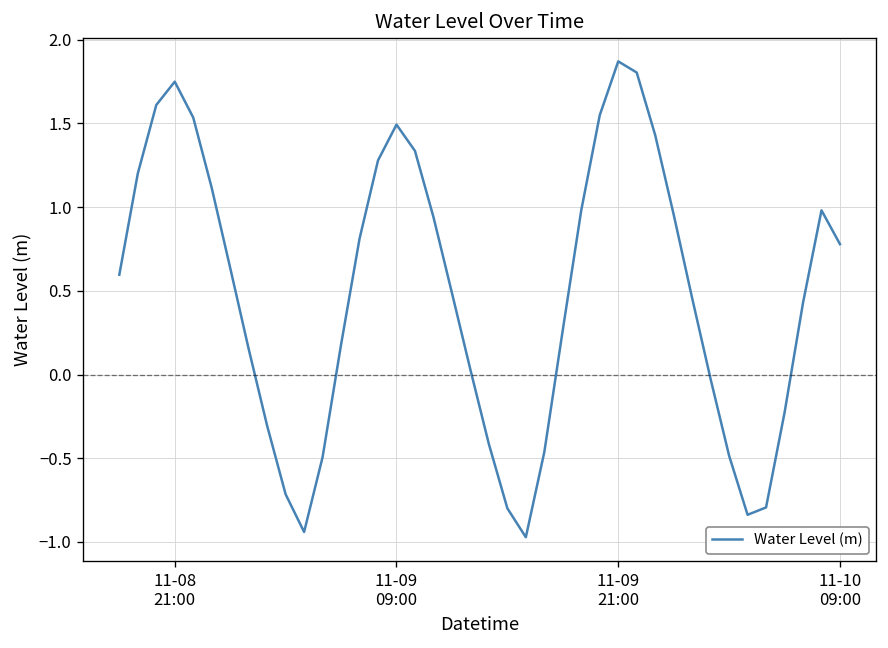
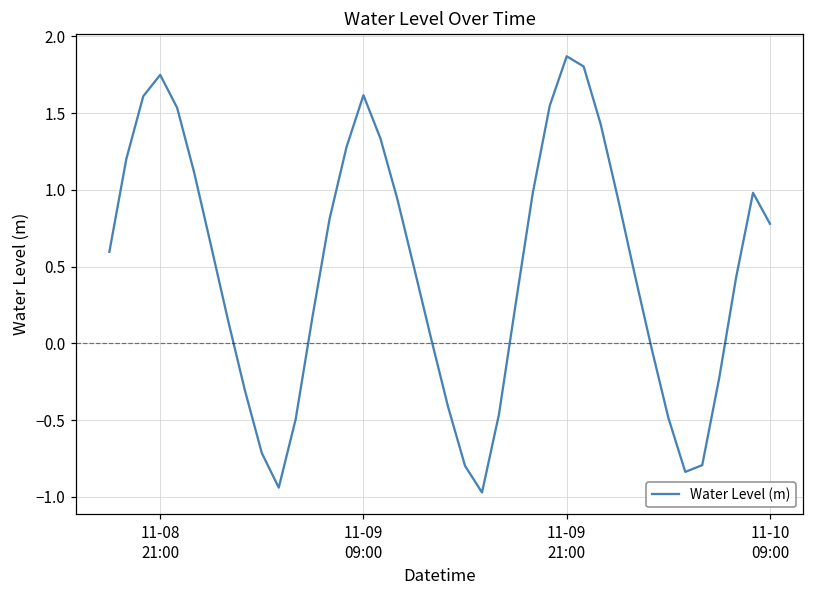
  {
    "11-08 21:00": 1.75,
-   "11-09 09:00": 1.49,
+   "11-09 09:00": 1.62,
    "11-09 21:00": 1.87,
    "11-10 09:00": 0.78
  }
